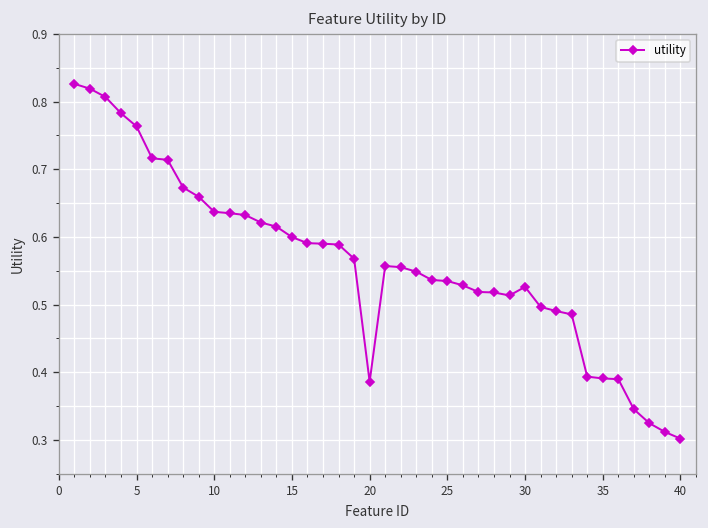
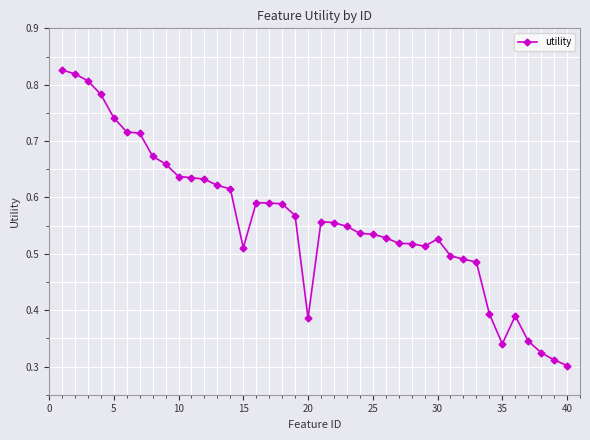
  {
-   "5": 0.76,
+   "5": 0.74,
    "10": 0.64,
-   "15": 0.60,
+   "15": 0.51,
    "20": 0.39,
    "25": 0.53,
    "30": 0.53,
-   "35": 0.39,
+   "35": 0.34,
    "40": 0.30
  }
